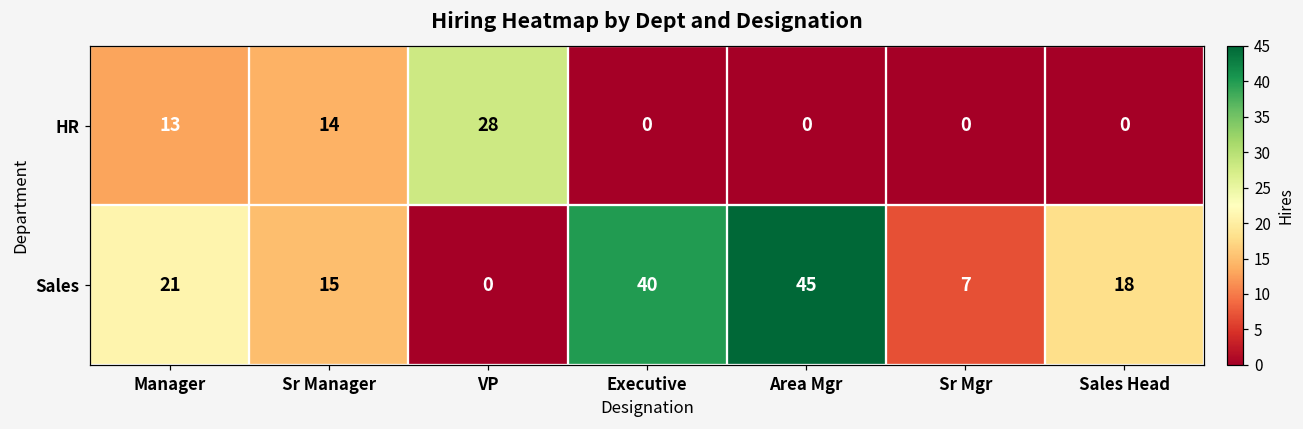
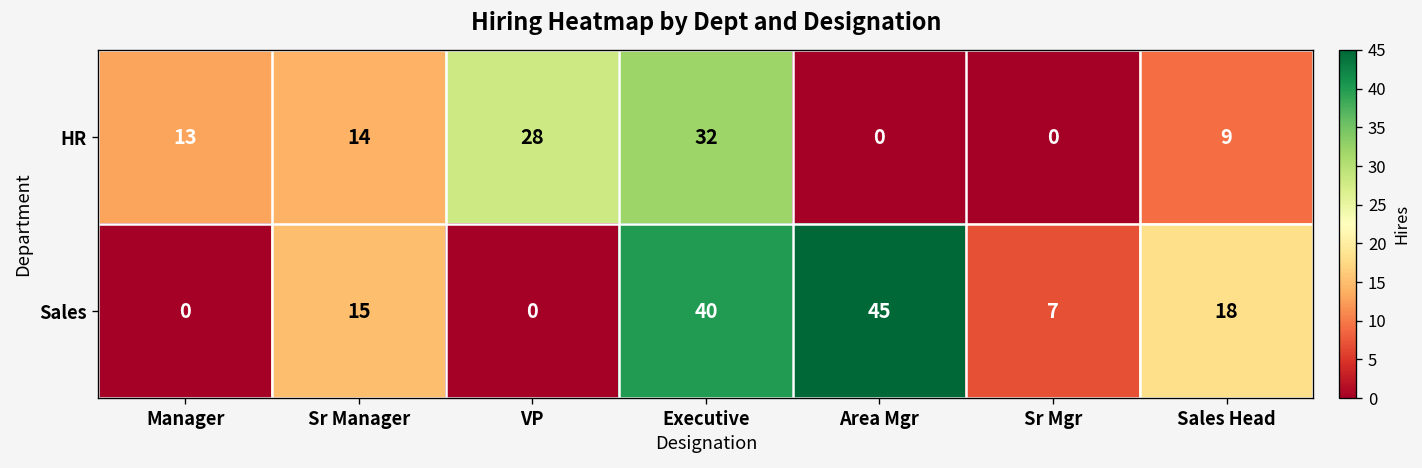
  {
    "HR": {
      "Manager": 13,
      "Sr Manager": 14,
      "VP": 28,
-     "Executive": 0,
+     "Executive": 32,
      "Area Mgr": 0,
      "Sr Mgr": 0,
-     "Sales Head": 0
+     "Sales Head": 9
    },
    "Sales": {
-     "Manager": 21,
+     "Manager": 0,
      "Sr Manager": 15,
      "VP": 0,
      "Executive": 40,
      "Area Mgr": 45,
      "Sr Mgr": 7,
      "Sales Head": 18
    }
  }
